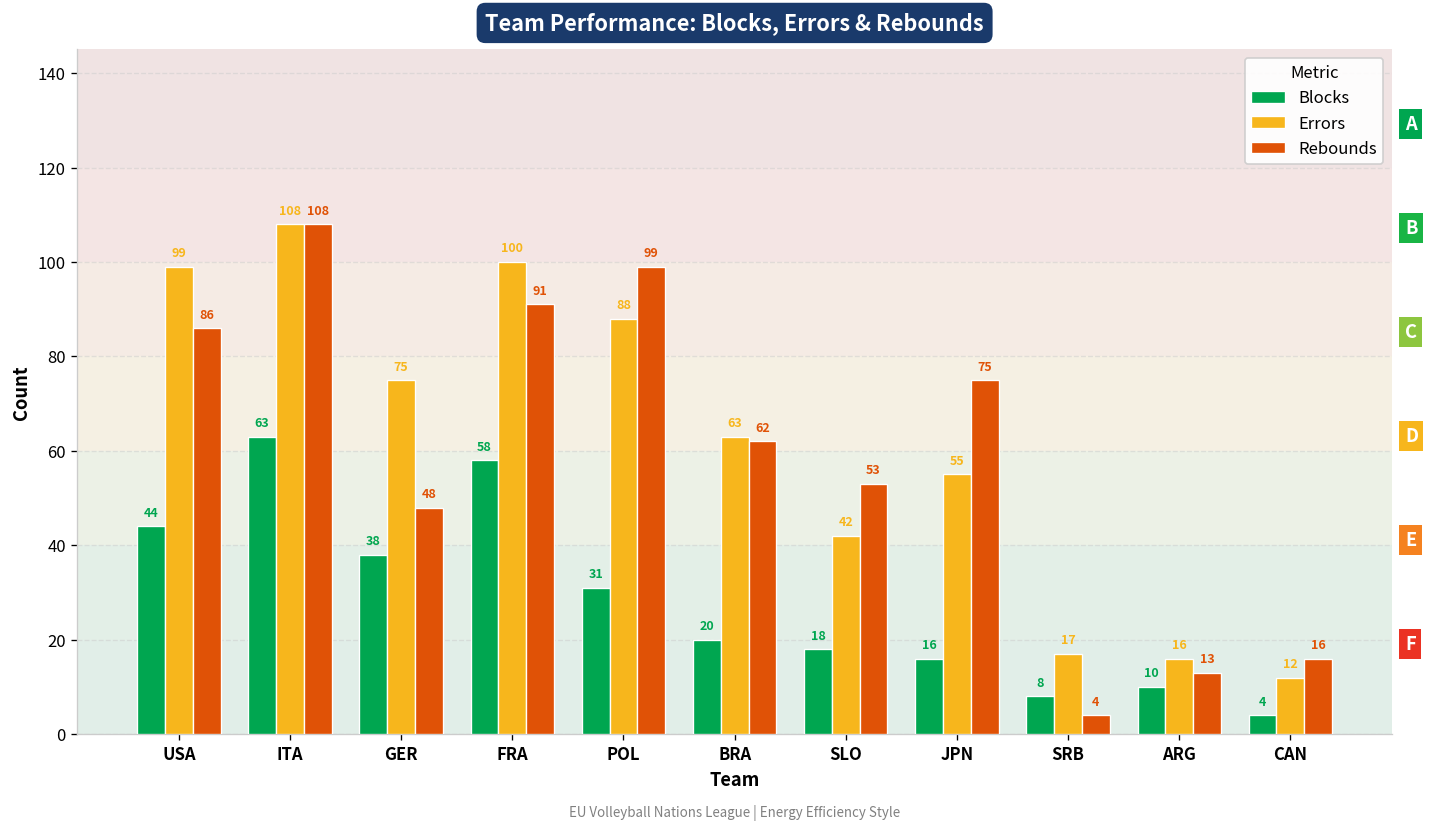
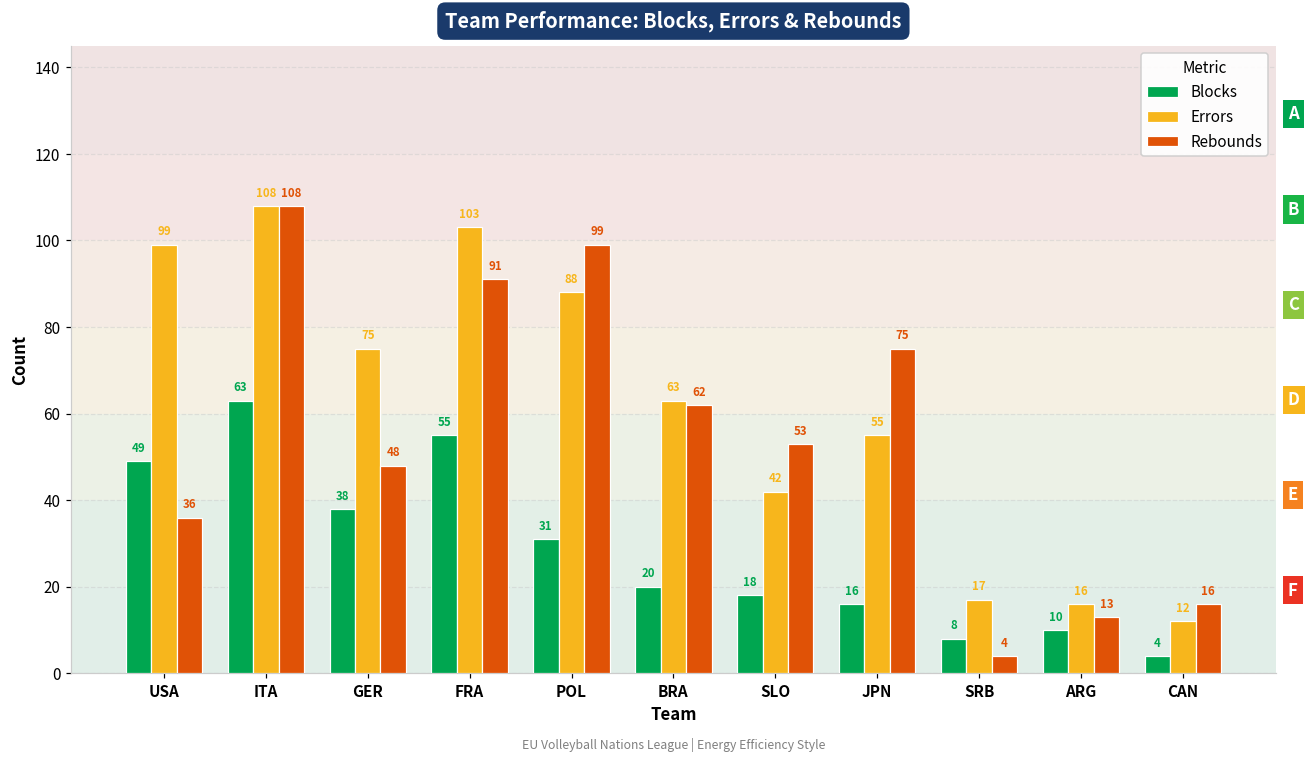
  {
    "Blocks": {
-     "USA": 44,
+     "USA": 49,
      "ITA": 63,
      "GER": 38,
-     "FRA": 58,
+     "FRA": 55,
      "POL": 31,
      "BRA": 20,
      "SLO": 18,
      "JPN": 16,
      "SRB": 8,
      "ARG": 10,
      "CAN": 4
    },
    "Errors": {
      "USA": 99,
      "ITA": 108,
      "GER": 75,
-     "FRA": 100,
+     "FRA": 103,
      "POL": 88,
      "BRA": 63,
      "SLO": 42,
      "JPN": 55,
      "SRB": 17,
      "ARG": 16,
      "CAN": 12
    },
    "Rebounds": {
-     "USA": 86,
+     "USA": 36,
      "ITA": 108,
      "GER": 48,
      "FRA": 91,
      "POL": 99,
      "BRA": 62,
      "SLO": 53,
      "JPN": 75,
      "SRB": 4,
      "ARG": 13,
      "CAN": 16
    }
  }
